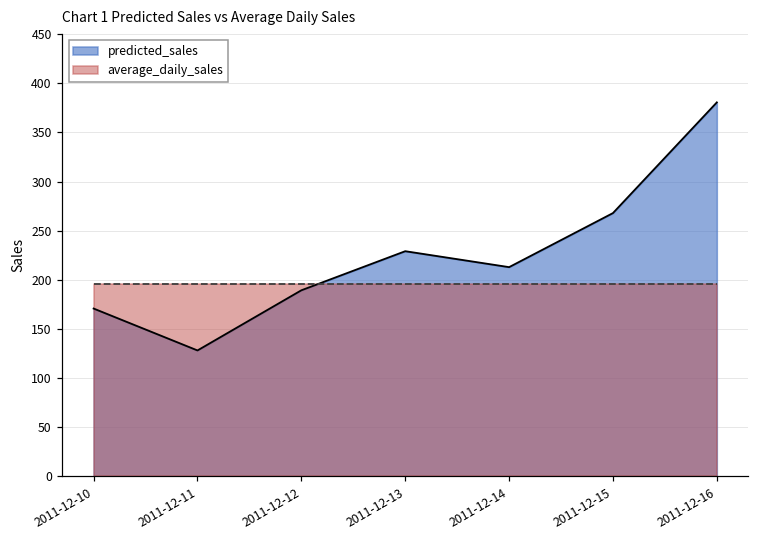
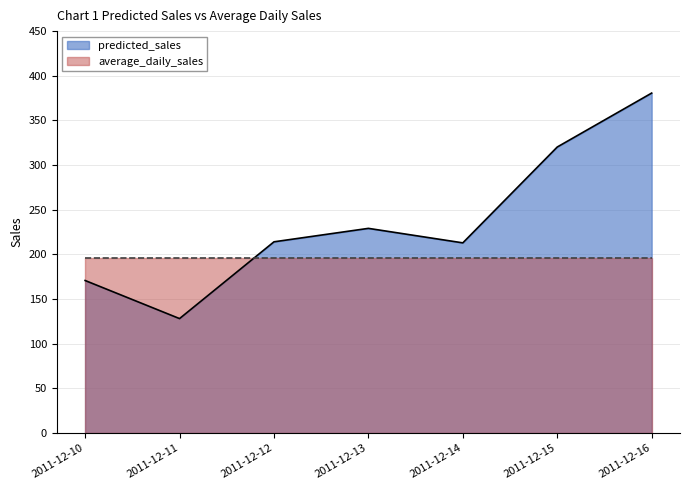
  {
    "predicted_sales": {
      "2011-12-10": 170,
      "2011-12-11": 130,
-     "2011-12-12": 190,
+     "2011-12-12": 210,
      "2011-12-13": 230,
      "2011-12-14": 210,
-     "2011-12-15": 270,
+     "2011-12-15": 320,
      "2011-12-16": 380
    },
    "average_daily_sales": {
      "2011-12-10": 200,
      "2011-12-11": 200,
      "2011-12-12": 200,
      "2011-12-13": 200,
      "2011-12-14": 200,
      "2011-12-15": 200,
      "2011-12-16": 200
    }
  }
